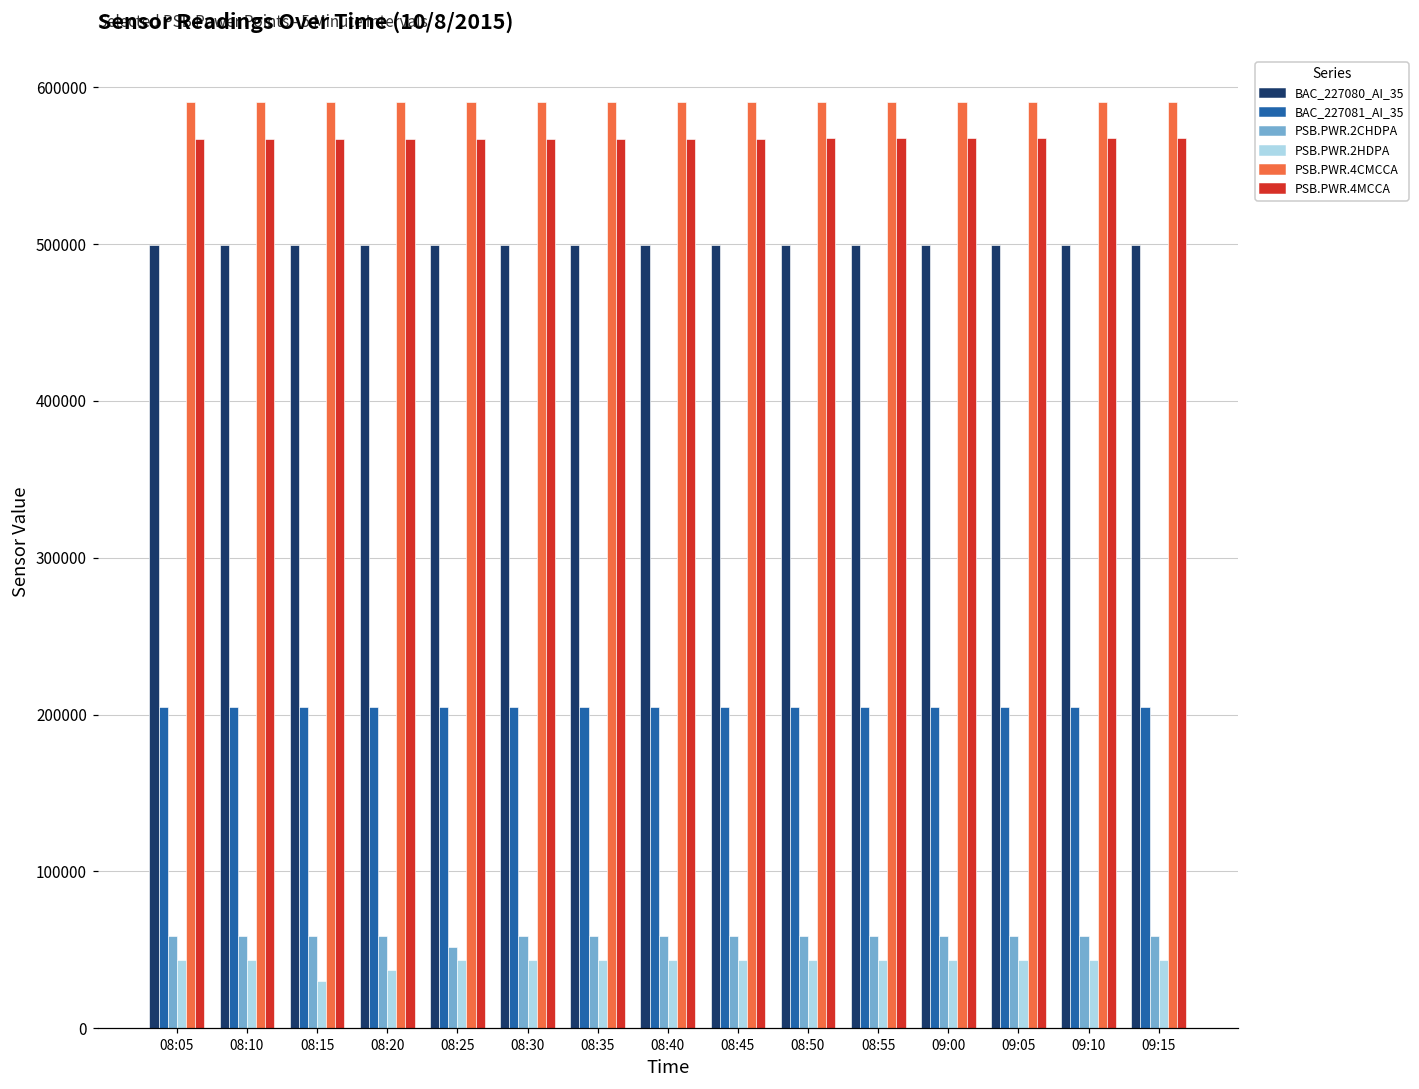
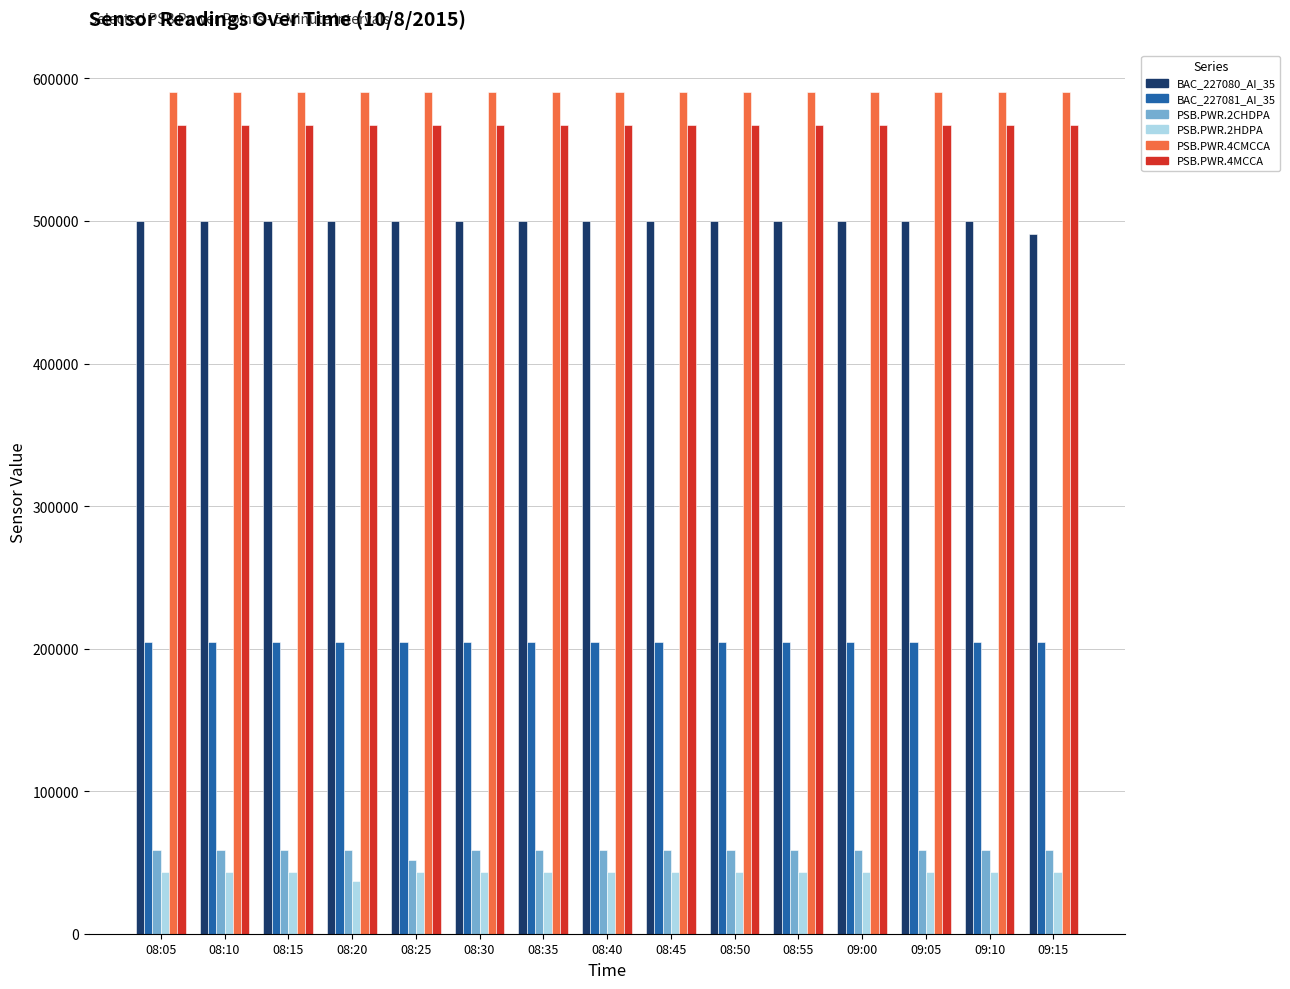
  {
    "BAC_227080_AI_35": {
      "08:05": 500000,
      "08:10": 500000,
      "08:15": 500000,
      "08:20": 500000,
      "08:25": 500000,
      "08:30": 500000,
      "08:35": 500000,
      "08:40": 500000,
      "08:45": 500000,
      "08:50": 500000,
      "08:55": 500000,
      "09:00": 500000,
      "09:05": 500000,
      "09:10": 500000,
-     "09:15": 500000
+     "09:15": 491000
    },
    "BAC_227081_AI_35": {
      "08:05": 205000,
      "08:10": 205000,
      "08:15": 205000,
      "08:20": 205000,
      "08:25": 205000,
      "08:30": 205000,
      "08:35": 205000,
      "08:40": 205000,
      "08:45": 205000,
      "08:50": 205000,
      "08:55": 205000,
      "09:00": 205000,
      "09:05": 205000,
      "09:10": 205000,
      "09:15": 205000
    },
    "PSB.PWR.2CHDPA": {
      "08:05": 59000,
      "08:10": 59000,
      "08:15": 59000,
      "08:20": 59000,
      "08:25": 51000,
      "08:30": 59000,
      "08:35": 59000,
      "08:40": 59000,
      "08:45": 59000,
      "08:50": 59000,
      "08:55": 59000,
      "09:00": 59000,
      "09:05": 59000,
      "09:10": 59000,
      "09:15": 59000
    },
    "PSB.PWR.2HDPA": {
      "08:05": 44000,
      "08:10": 44000,
-     "08:15": 30000,
+     "08:15": 44000,
      "08:20": 37000,
      "08:25": 44000,
      "08:30": 44000,
      "08:35": 44000,
      "08:40": 44000,
      "08:45": 44000,
      "08:50": 44000,
      "08:55": 44000,
      "09:00": 44000,
      "09:05": 44000,
      "09:10": 44000,
      "09:15": 44000
    },
    "PSB.PWR.4CMCCA": {
      "08:05": 590000,
      "08:10": 590000,
      "08:15": 590000,
      "08:20": 590000,
      "08:25": 590000,
      "08:30": 590000,
      "08:35": 590000,
      "08:40": 590000,
      "08:45": 590000,
      "08:50": 590000,
      "08:55": 590000,
      "09:00": 590000,
      "09:05": 590000,
      "09:10": 590000,
      "09:15": 590000
    },
    "PSB.PWR.4MCCA": {
      "08:05": 567000,
      "08:10": 567000,
      "08:15": 567000,
      "08:20": 567000,
      "08:25": 567000,
      "08:30": 567000,
      "08:35": 567000,
      "08:40": 567000,
      "08:45": 567000,
      "08:50": 567000,
      "08:55": 567000,
      "09:00": 567000,
      "09:05": 567000,
      "09:10": 567000,
      "09:15": 567000
    }
  }
